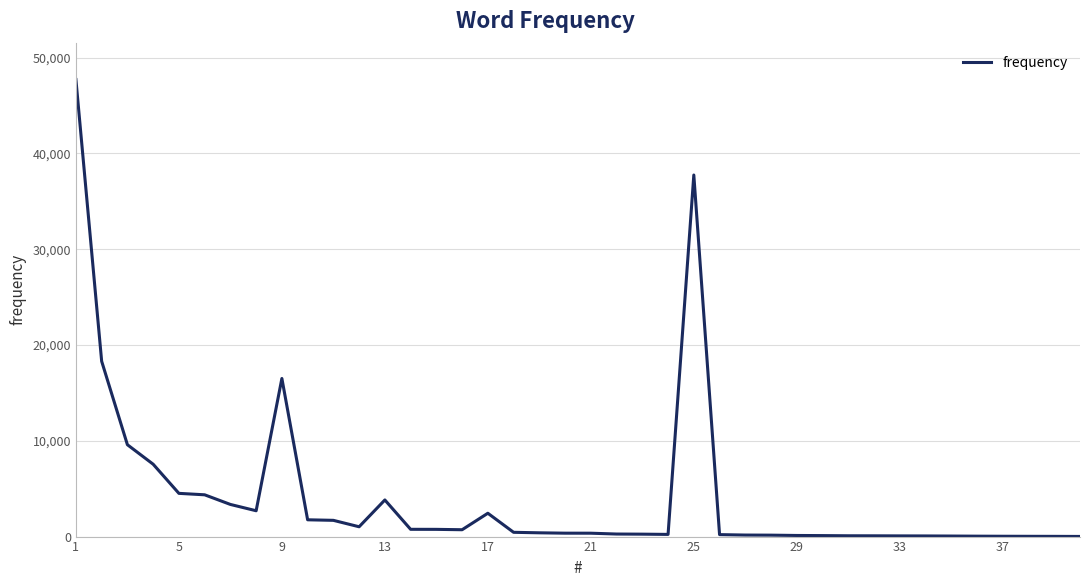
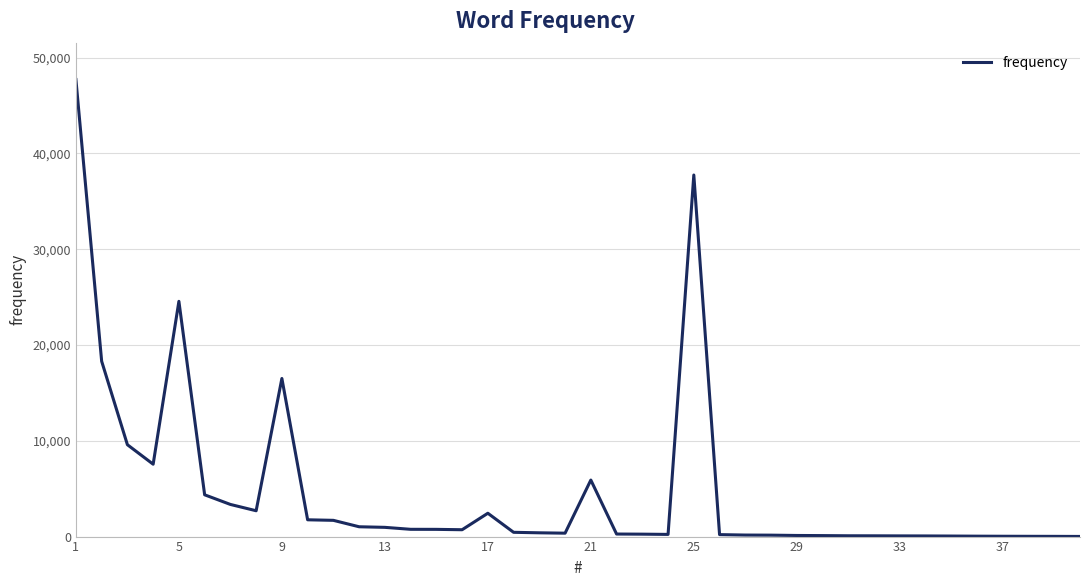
  {
    "1": "48,000",
-   "5": "5,000",
+   "5": "25,000",
    "9": "17,000",
-   "13": "4,000",
+   "13": "1,000",
    "17": "2,000",
-   "21": "0",
+   "21": "6,000",
    "25": "38,000",
    "29": "0",
    "33": "0",
    "37": "0"
  }
